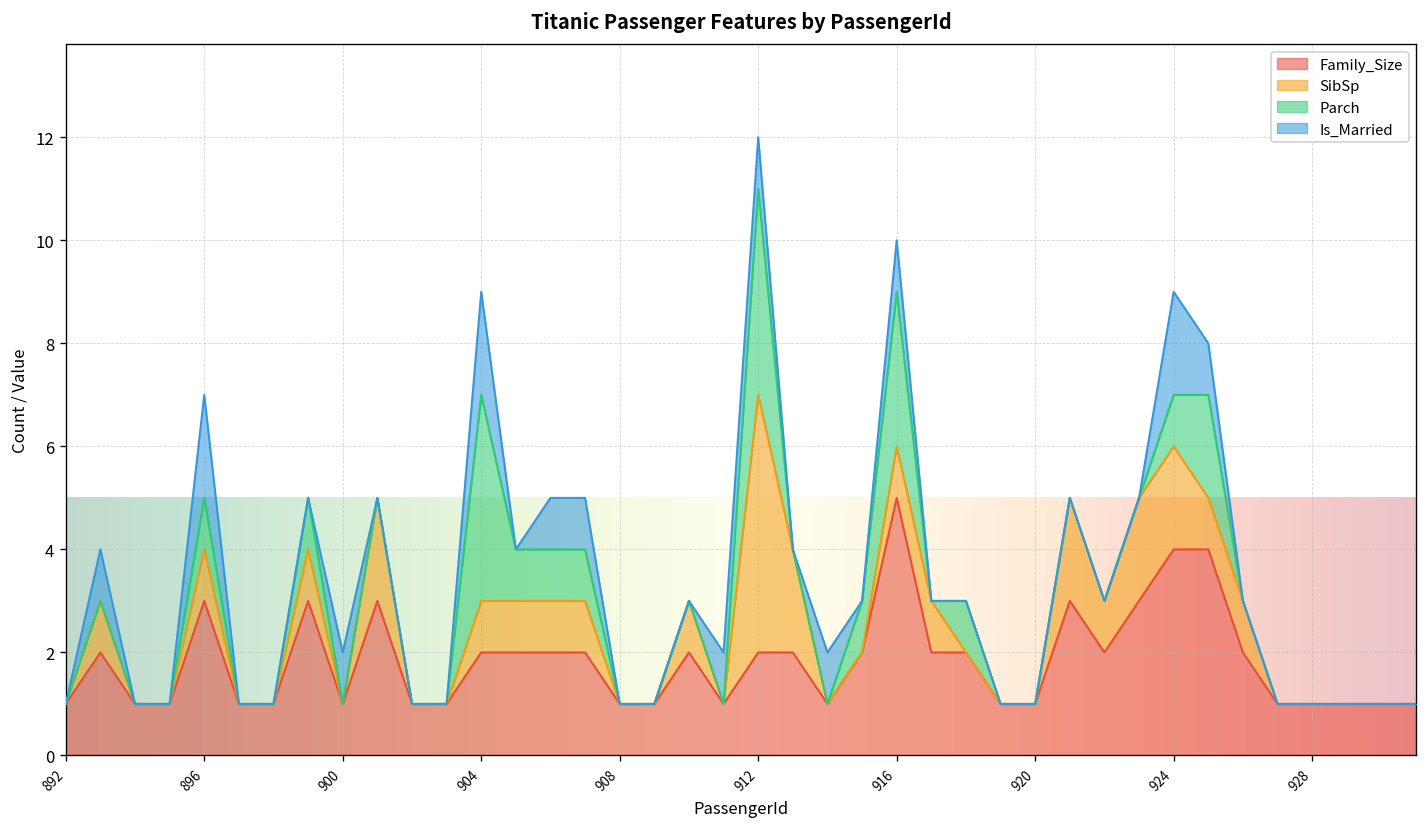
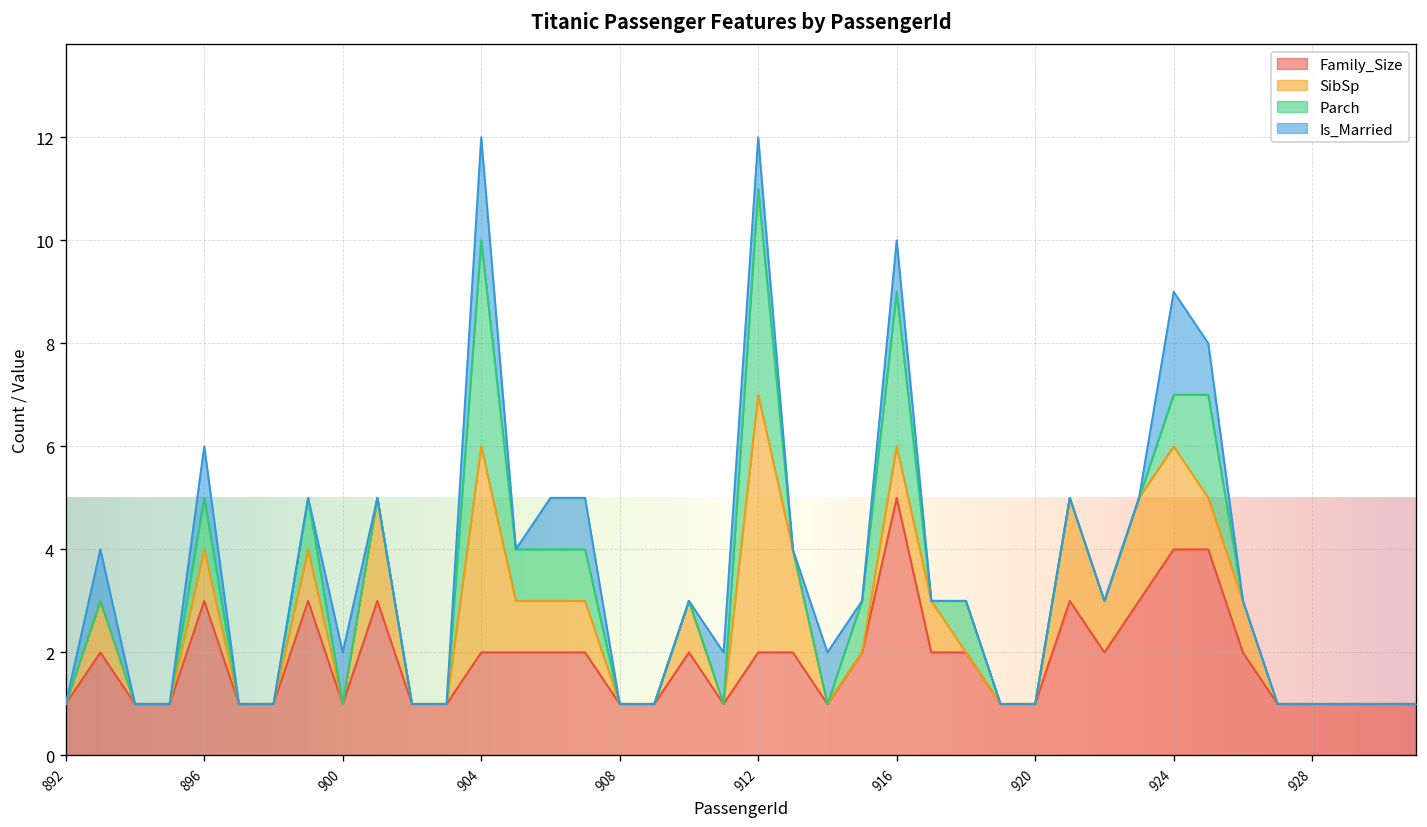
  {
    "Family_Size": {
      "896": 3,
      "904": 2,
      "912": 2,
      "916": 5,
      "924": 4
    },
    "SibSp": {
      "896": 1,
-     "904": 1,
+     "904": 4,
      "912": 5,
      "916": 1,
      "924": 2
    },
    "Parch": {
      "896": 1,
      "904": 4,
      "912": 4,
      "916": 3,
      "924": 1
    },
    "Is_Married": {
-     "896": 2,
+     "896": 1,
      "900": 1,
      "904": 2,
      "912": 1,
      "916": 1,
      "924": 2
    }
  }
